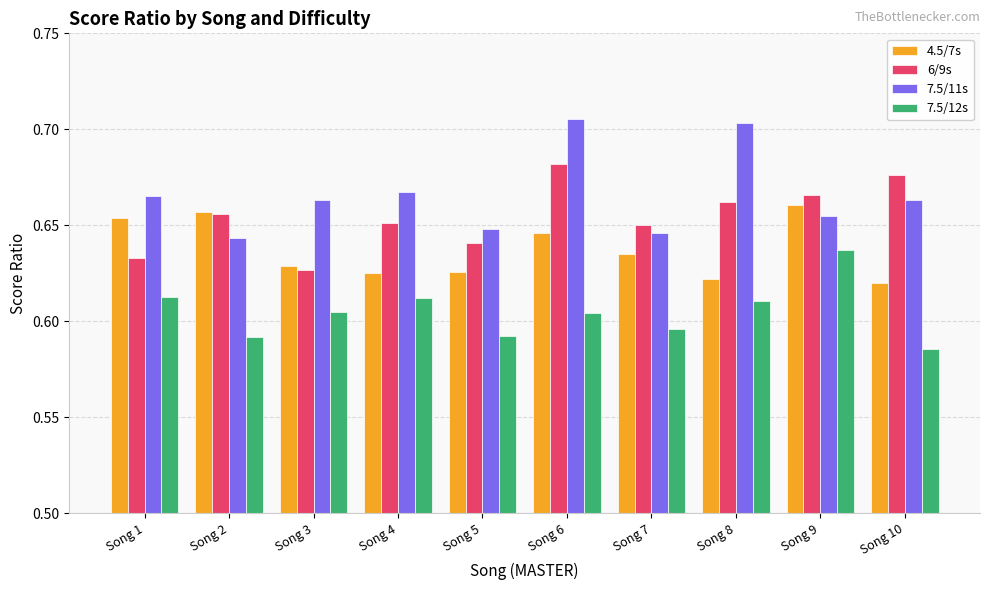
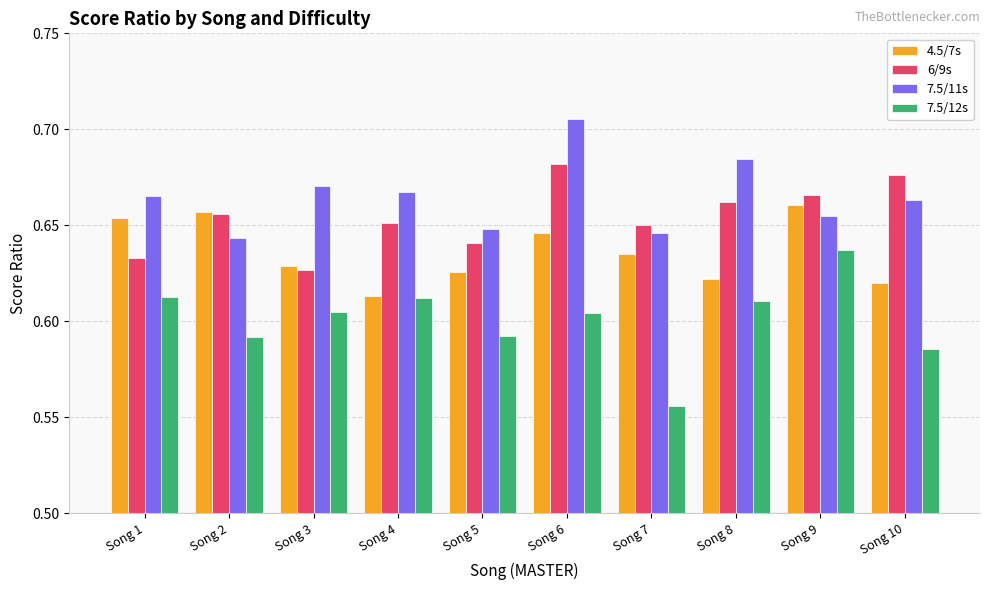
  {
    "4.5/7s": {
      "Song 1": 0.654,
      "Song 2": 0.657,
      "Song 3": 0.629,
-     "Song 4": 0.625,
+     "Song 4": 0.613,
      "Song 5": 0.625,
      "Song 6": 0.646,
      "Song 7": 0.635,
      "Song 8": 0.622,
      "Song 9": 0.661,
      "Song 10": 0.620
    },
    "6/9s": {
      "Song 1": 0.633,
      "Song 2": 0.656,
      "Song 3": 0.627,
      "Song 4": 0.651,
      "Song 5": 0.641,
      "Song 6": 0.682,
      "Song 7": 0.650,
      "Song 8": 0.662,
      "Song 9": 0.666,
      "Song 10": 0.676
    },
    "7.5/11s": {
      "Song 1": 0.665,
      "Song 2": 0.643,
-     "Song 3": 0.663,
+     "Song 3": 0.670,
      "Song 4": 0.667,
      "Song 5": 0.648,
      "Song 6": 0.705,
      "Song 7": 0.646,
-     "Song 8": 0.703,
+     "Song 8": 0.685,
      "Song 9": 0.655,
      "Song 10": 0.663
    },
    "7.5/12s": {
      "Song 1": 0.613,
      "Song 2": 0.592,
      "Song 3": 0.605,
      "Song 4": 0.612,
      "Song 5": 0.592,
      "Song 6": 0.604,
-     "Song 7": 0.596,
+     "Song 7": 0.556,
      "Song 8": 0.611,
      "Song 9": 0.637,
      "Song 10": 0.586
    }
  }
